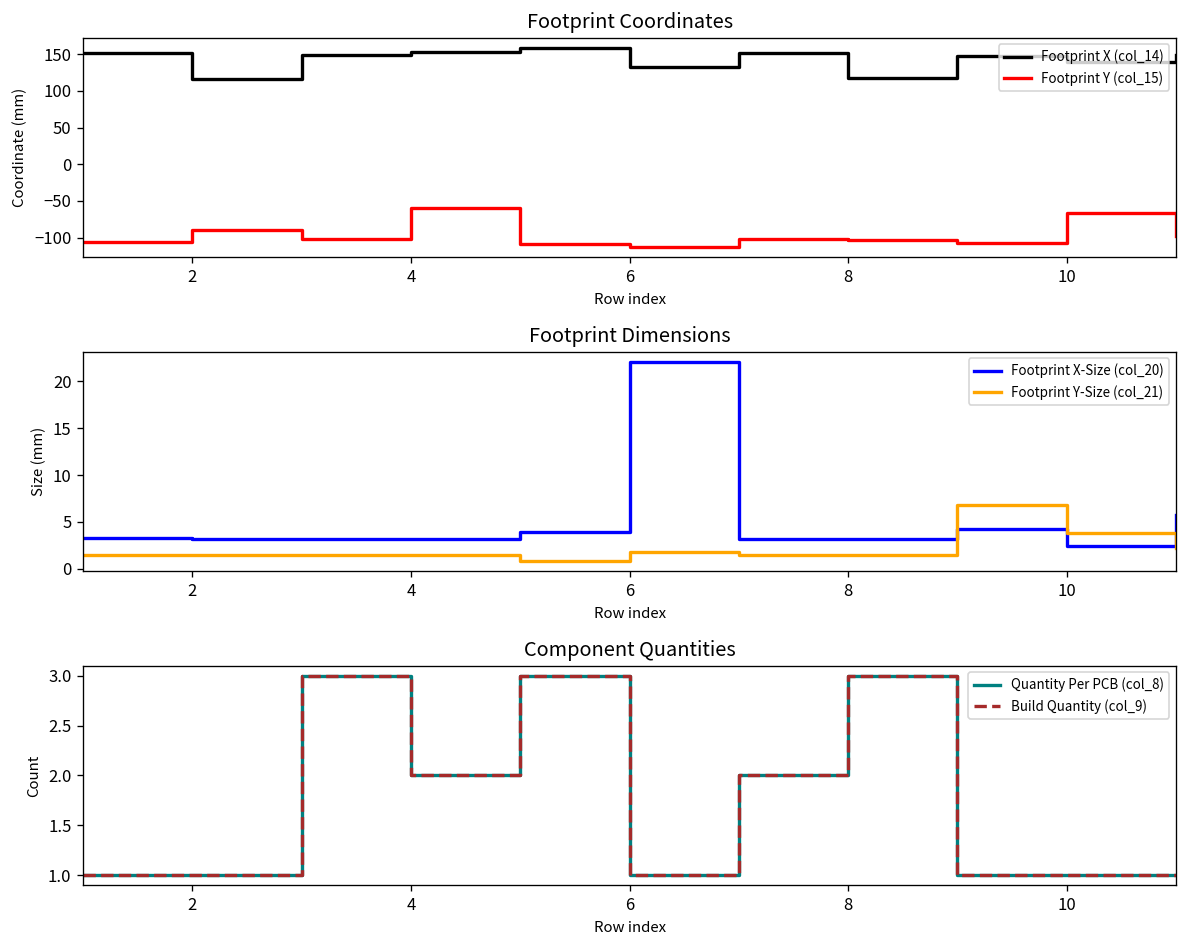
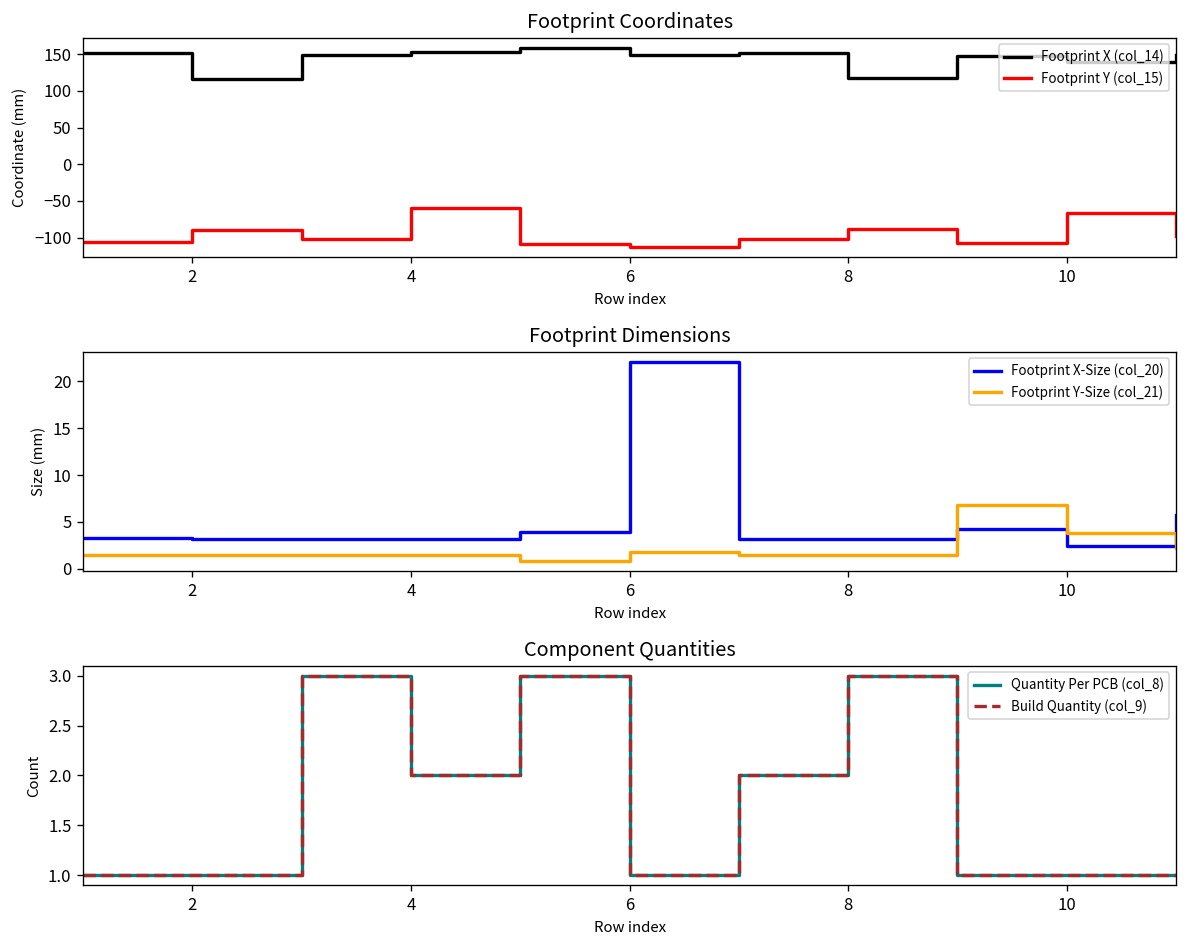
  {
    "Footprint Coordinates": {
      "Footprint X (col_14)": {
        "2": 120,
        "4": 150,
-       "6": 130,
+       "6": 150,
        "8": 120
      },
      "Footprint Y (col_15)": {
        "2": -90,
        "4": -60,
        "6": -110,
-       "8": -100,
+       "8": -90,
        "10": -70
      }
    },
    "Footprint Dimensions": {
      "Footprint X-Size (col_20)": {
        "2": 3,
        "4": 3,
        "6": 22,
        "8": 3,
        "10": 2
      },
      "Footprint Y-Size (col_21)": {
        "2": 2,
        "4": 2,
        "6": 2,
        "8": 2,
        "10": 4
      }
    },
    "Component Quantities": {
      "2": 1.0,
      "4": 2.0,
      "6": 1.0,
      "8": 3.0,
      "10": 1.0
    }
  }
